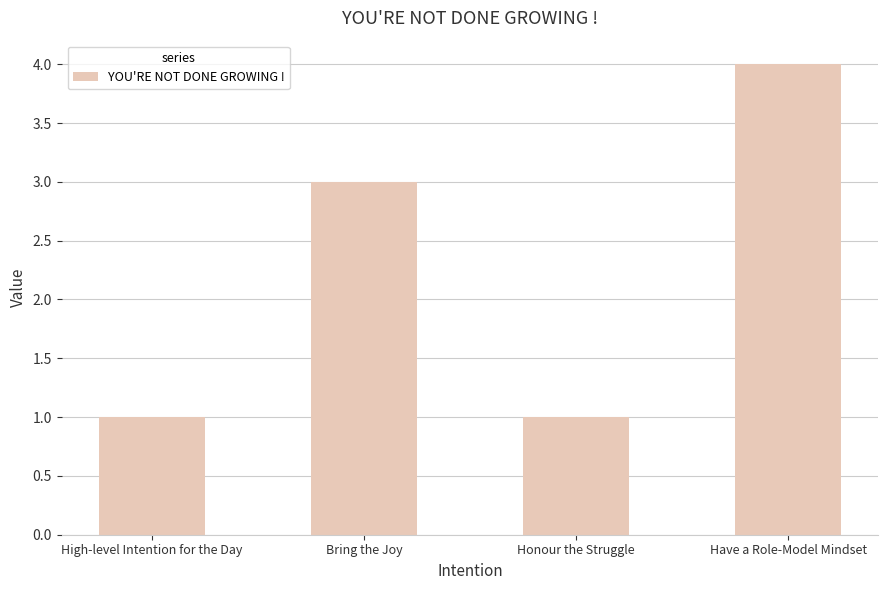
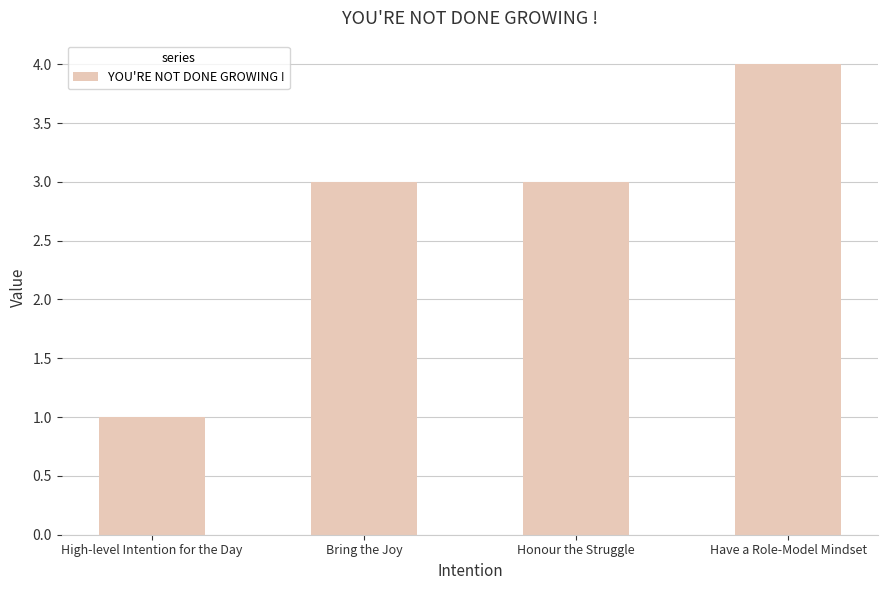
  {
    "High-level Intention for the Day": 1,
    "Bring the Joy": 3,
-   "Honour the Struggle": 1,
+   "Honour the Struggle": 3,
    "Have a Role-Model Mindset": 4
  }
